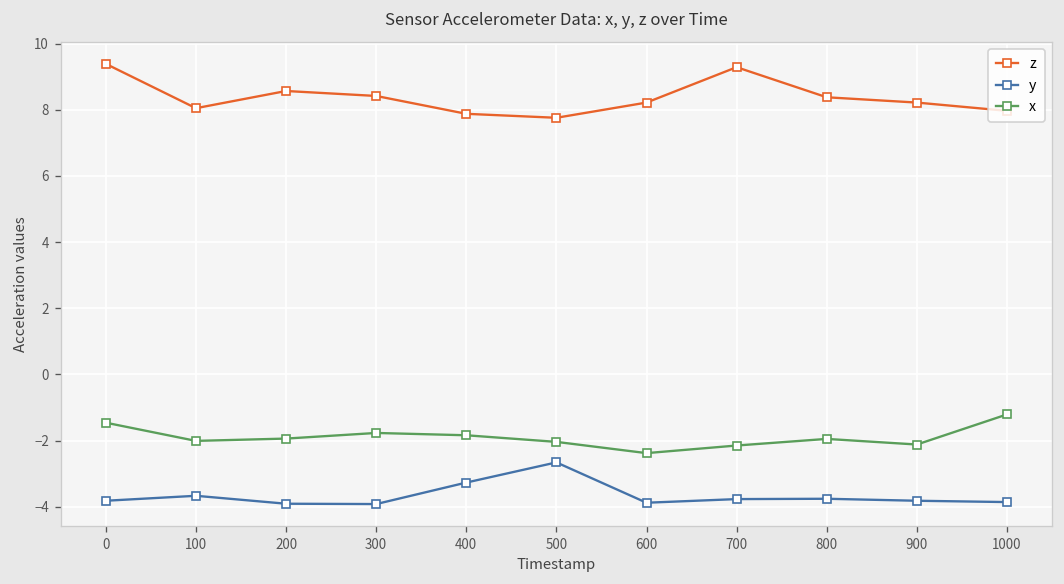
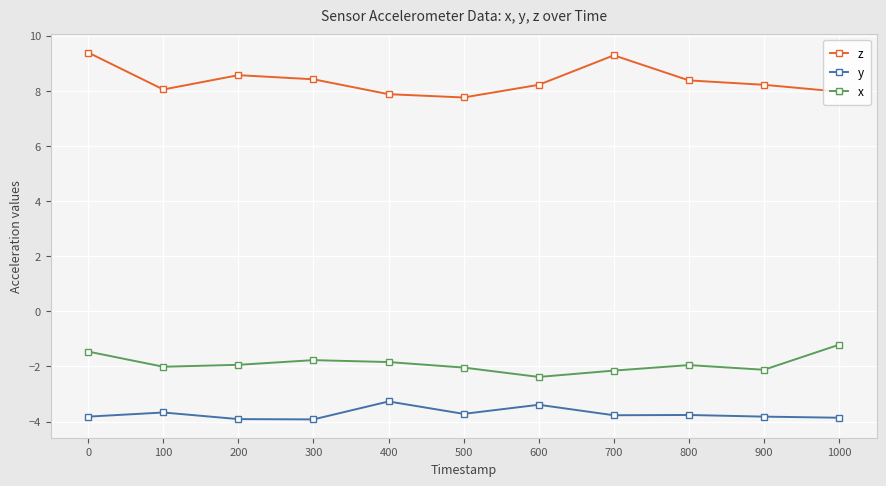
  {
    "z": {
      "0": 9.4,
      "100": 8.1,
      "200": 8.6,
      "300": 8.4,
      "400": 7.9,
      "500": 7.8,
      "600": 8.2,
      "700": 9.3,
      "800": 8.4,
      "900": 8.2
    },
    "y": {
      "0": -3.8,
      "100": -3.7,
      "200": -3.9,
      "300": -3.9,
      "400": -3.3,
-     "500": -2.7,
-     "600": -3.9,
+     "500": -3.7,
+     "600": -3.4,
      "700": -3.8,
      "800": -3.8,
      "900": -3.8,
      "1000": -3.9
    },
    "x": {
      "0": -1.5,
      "100": -2.0,
      "200": -1.9,
      "300": -1.8,
      "400": -1.8,
      "500": -2.0,
      "600": -2.4,
      "700": -2.2,
      "800": -2.0,
      "900": -2.1,
      "1000": -1.2
    }
  }
